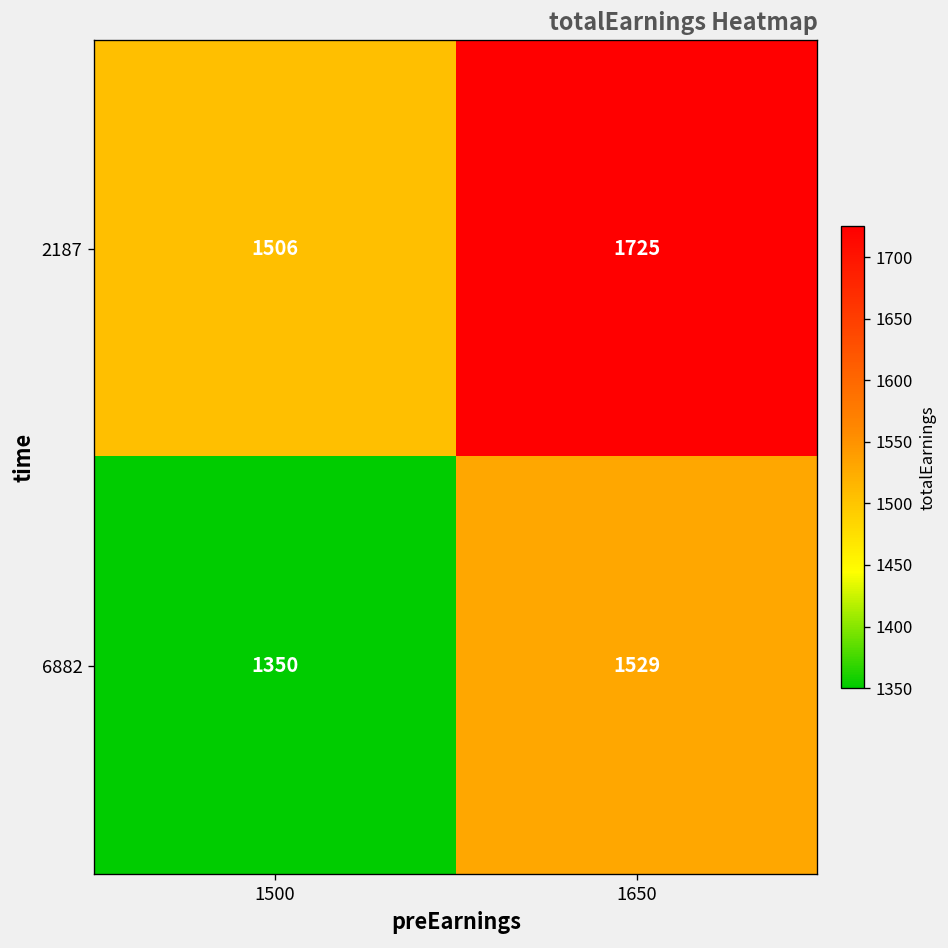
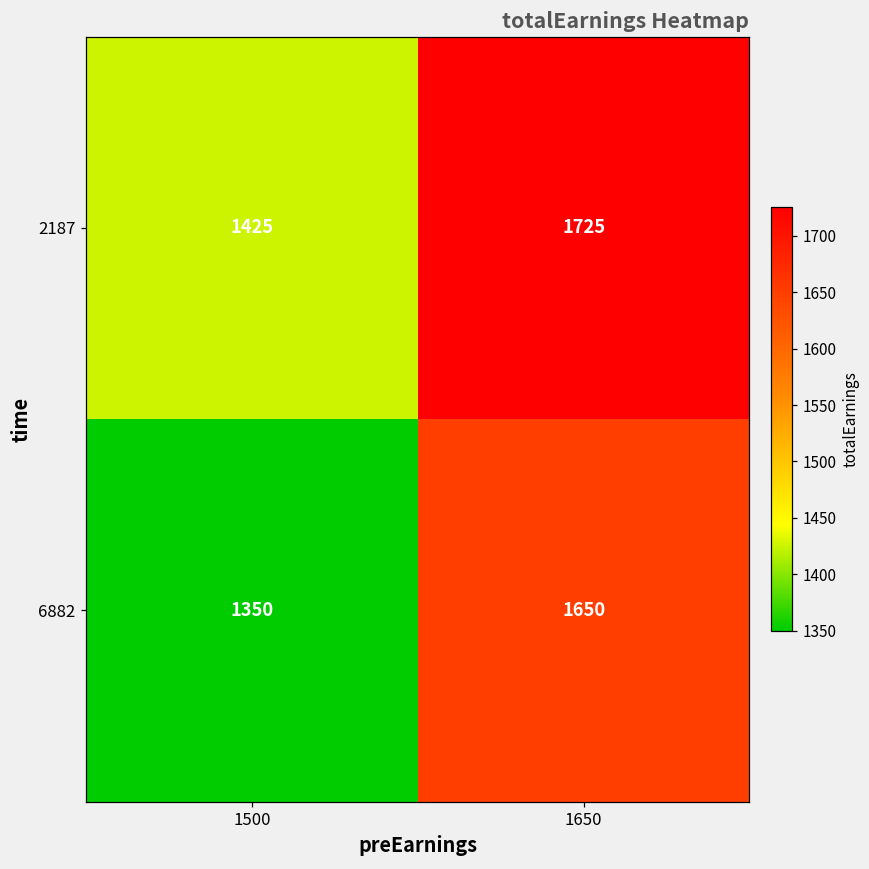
  {
    "2187": {
-     "1500": 1506,
+     "1500": 1425,
      "1650": 1725
    },
    "6882": {
      "1500": 1350,
-     "1650": 1529
+     "1650": 1650
    }
  }
